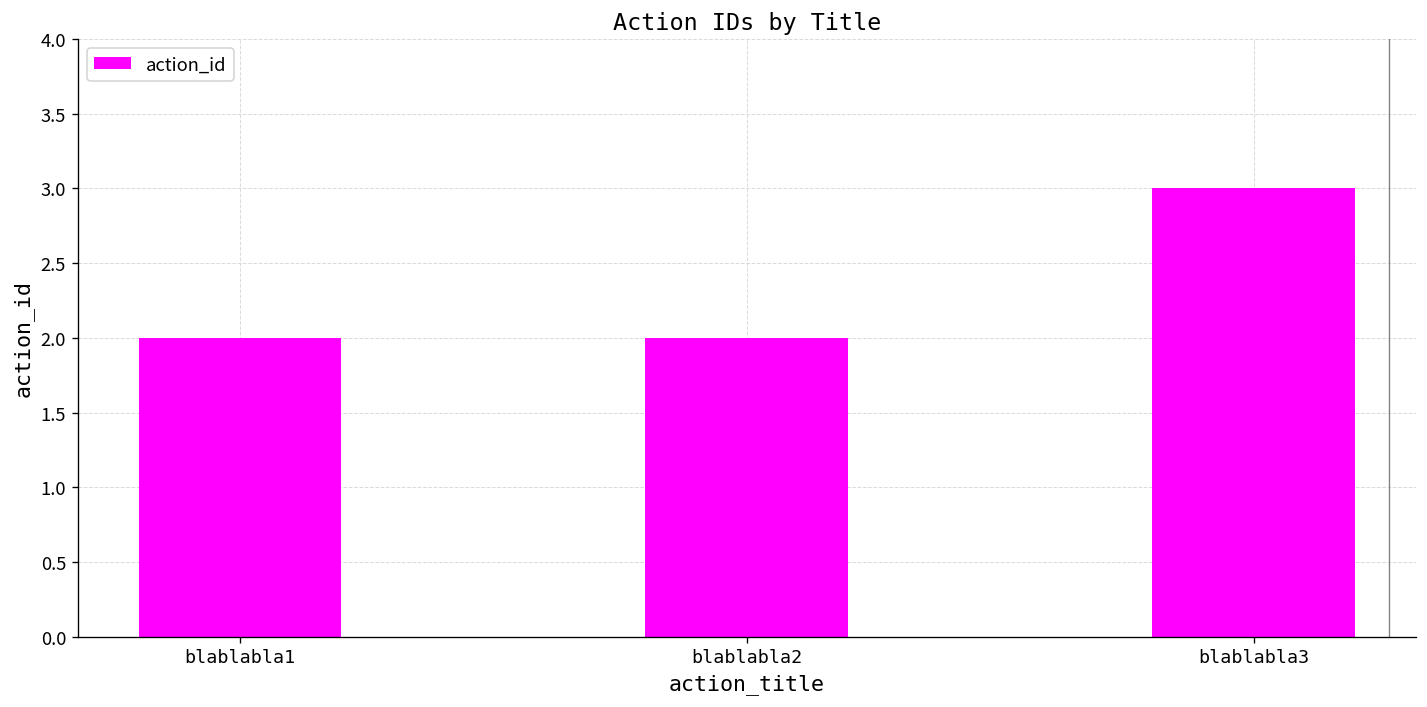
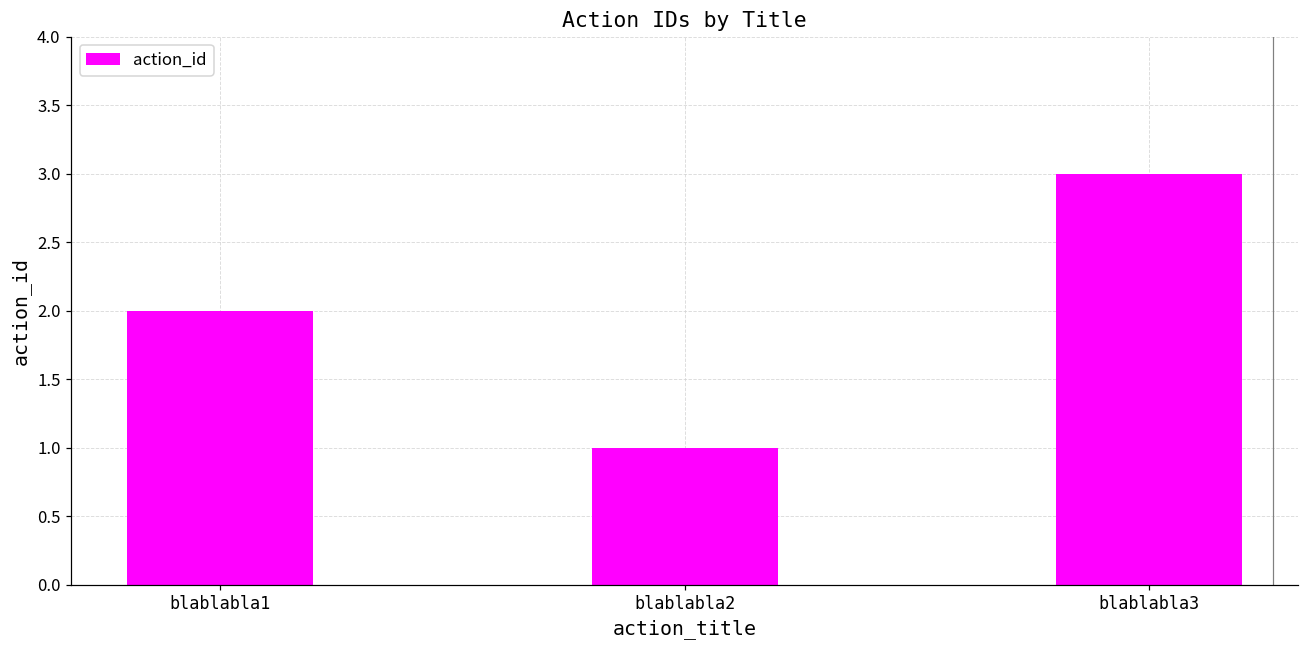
  {
    "blablabla1": 2,
-   "blablabla2": 2,
+   "blablabla2": 1,
    "blablabla3": 3
  }
